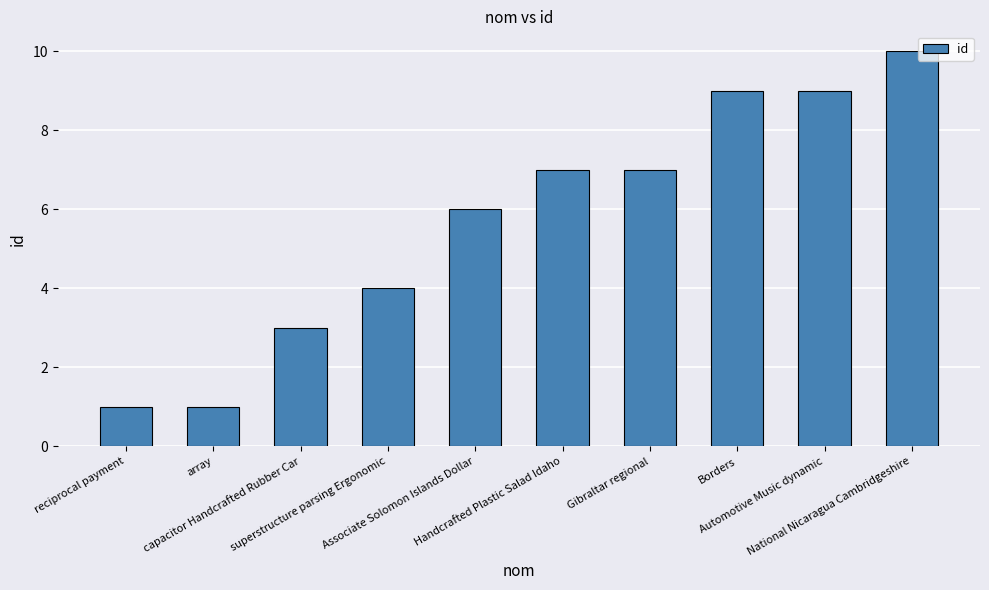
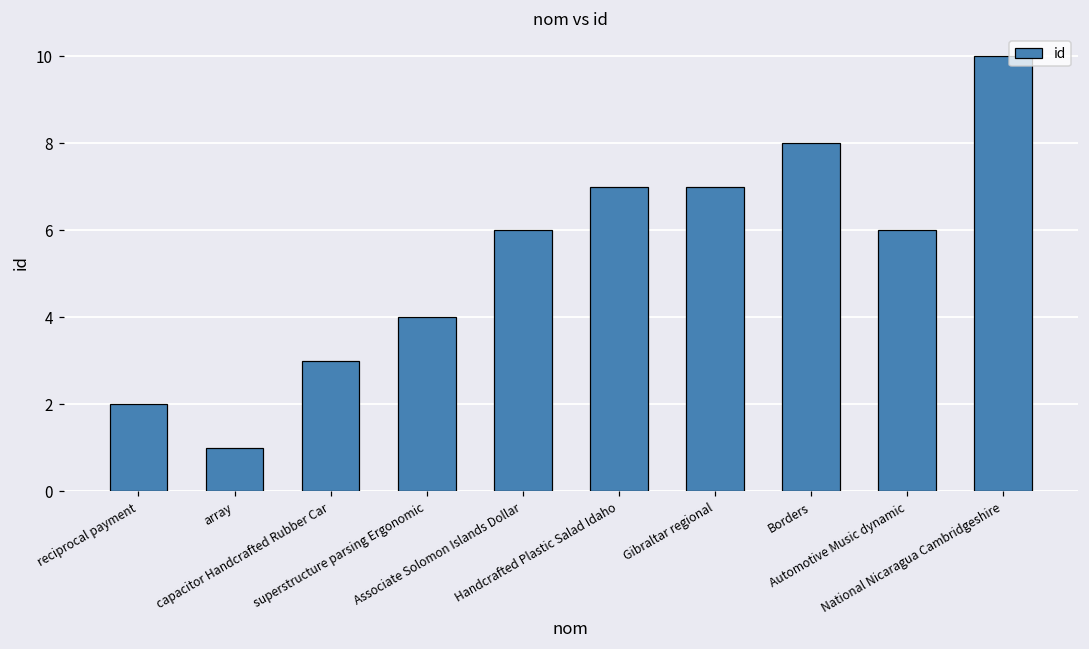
  {
-   "reciprocal payment": 1,
+   "reciprocal payment": 2,
    "array": 1,
    "capacitor Handcrafted Rubber Car": 3,
    "superstructure parsing Ergonomic": 4,
    "Associate Solomon Islands Dollar": 6,
    "Handcrafted Plastic Salad Idaho": 7,
    "Gibraltar regional": 7,
-   "Borders": 9,
-   "Automotive Music dynamic": 9,
+   "Borders": 8,
+   "Automotive Music dynamic": 6,
    "National Nicaragua Cambridgeshire": 10
  }
